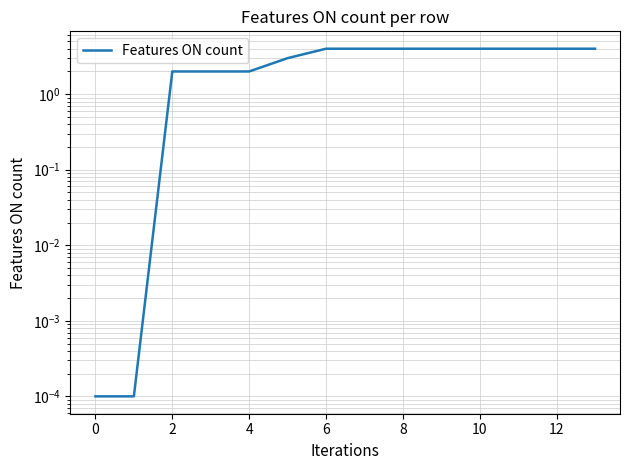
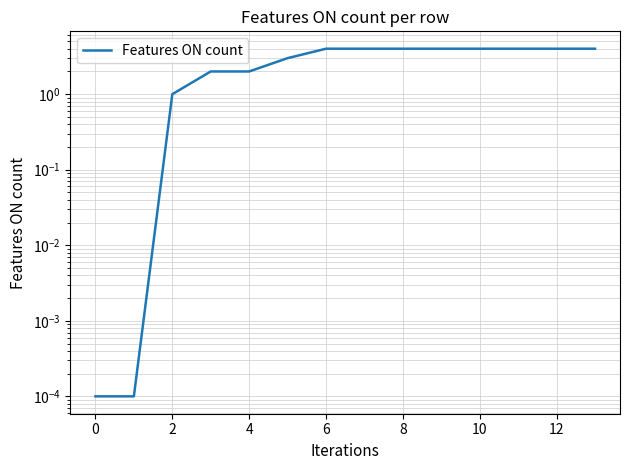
  {
    "0": 0.00010,
-   "2": 2,
+   "2": 1,
    "4": 2,
    "6": 4,
    "8": 4,
    "10": 4,
    "12": 4
  }
